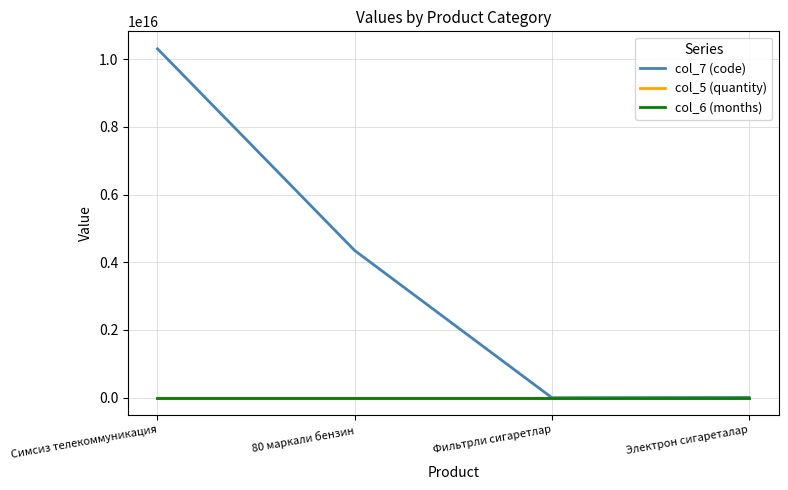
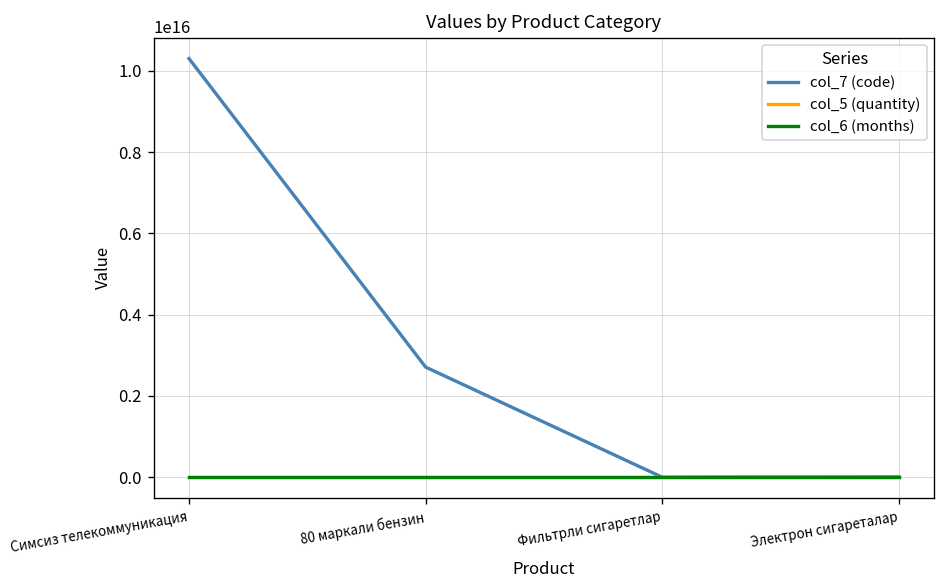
  {
    "col_7 (code)": {
      "Симсиз телекоммуникация": 10300000000000000,
-     "80 маркали бензин": 4300000000000000
+     "80 маркали бензин": 2700000000000000
    },
    "col_6 (months)": {
      "Симсиз телекоммуникация": 0,
      "80 маркали бензин": 0
    }
  }
